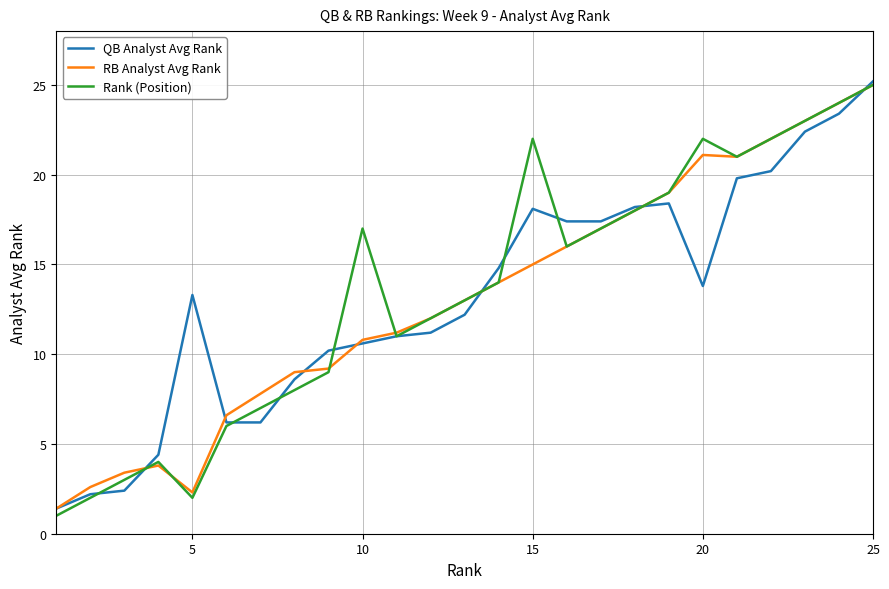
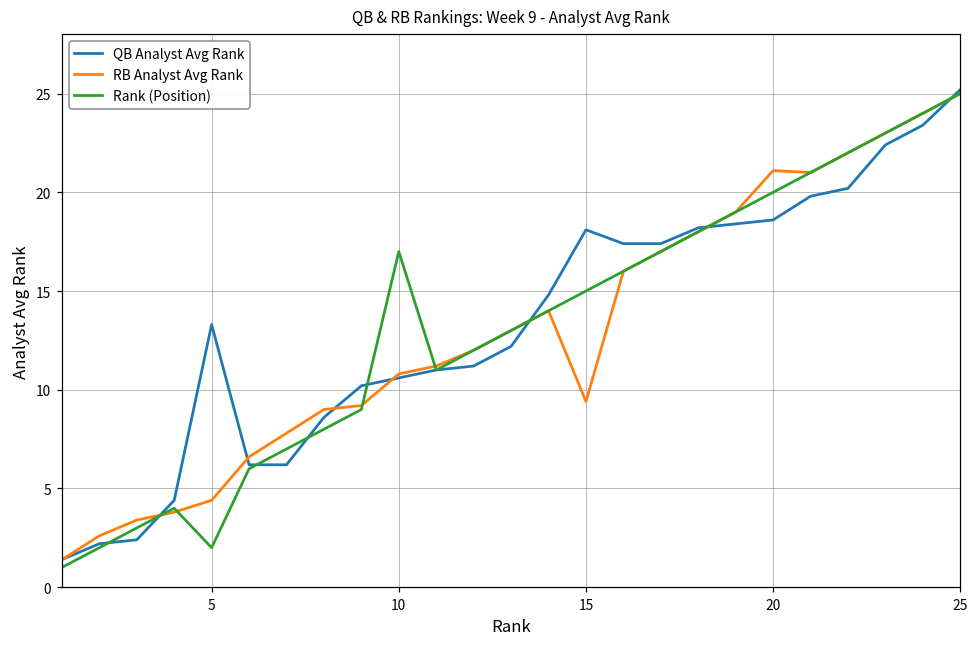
  {
    "QB Analyst Avg Rank": {
      "5": 13.3,
      "10": 10.6,
      "15": 18.1,
-     "20": 13.8,
+     "20": 18.6,
      "25": 25.2
    },
    "RB Analyst Avg Rank": {
-     "5": 2.3,
+     "5": 4.4,
      "10": 10.8,
-     "15": 15.0,
+     "15": 9.4,
      "20": 21.1
    },
    "Rank (Position)": {
      "5": 2,
      "10": 17,
-     "15": 22,
-     "20": 22
+     "15": 15,
+     "20": 20
    }
  }
